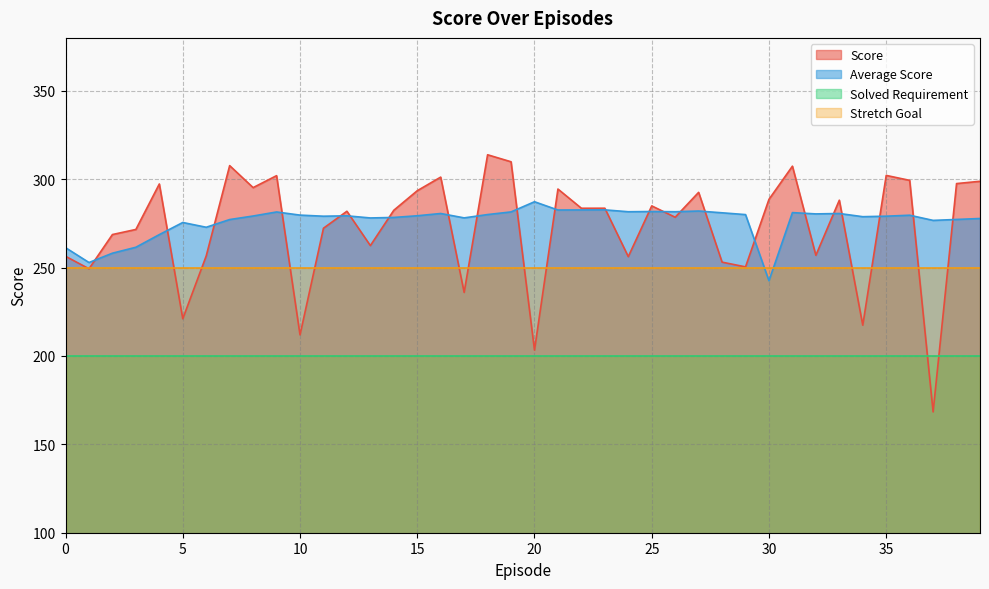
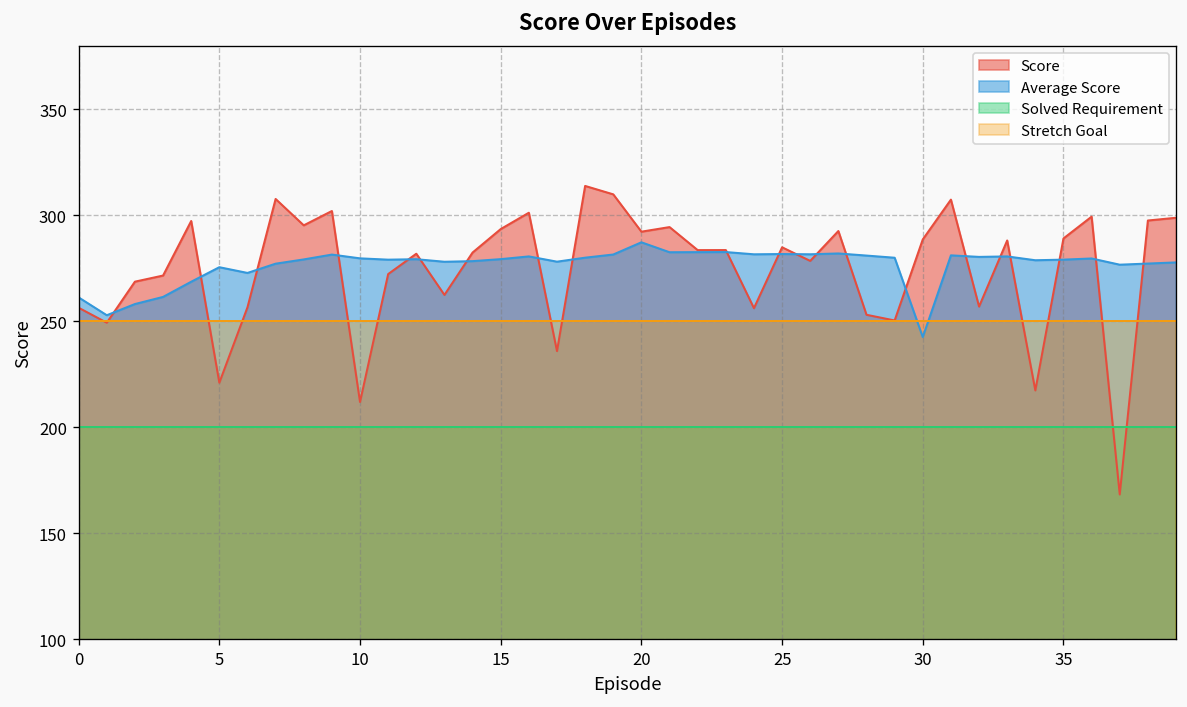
  {
    "Score": {
      "0": 256,
      "5": 221,
      "10": 212,
      "15": 294,
-     "20": 203,
+     "20": 292,
      "25": 285,
      "30": 289,
-     "35": 302
+     "35": 289
    },
    "Average Score": {
      "0": 261,
      "5": 276,
      "10": 280,
      "15": 279,
      "20": 287,
      "25": 282,
      "30": 243,
      "35": 279
    },
    "Solved Requirement": {
      "0": 200,
      "5": 200,
      "10": 200,
      "15": 200,
      "20": 200,
      "25": 200,
      "30": 200,
      "35": 200
    },
    "Stretch Goal": {
      "0": 250,
      "5": 250,
      "10": 250,
      "15": 250,
      "20": 250,
      "25": 250,
      "30": 250,
      "35": 250
    }
  }
